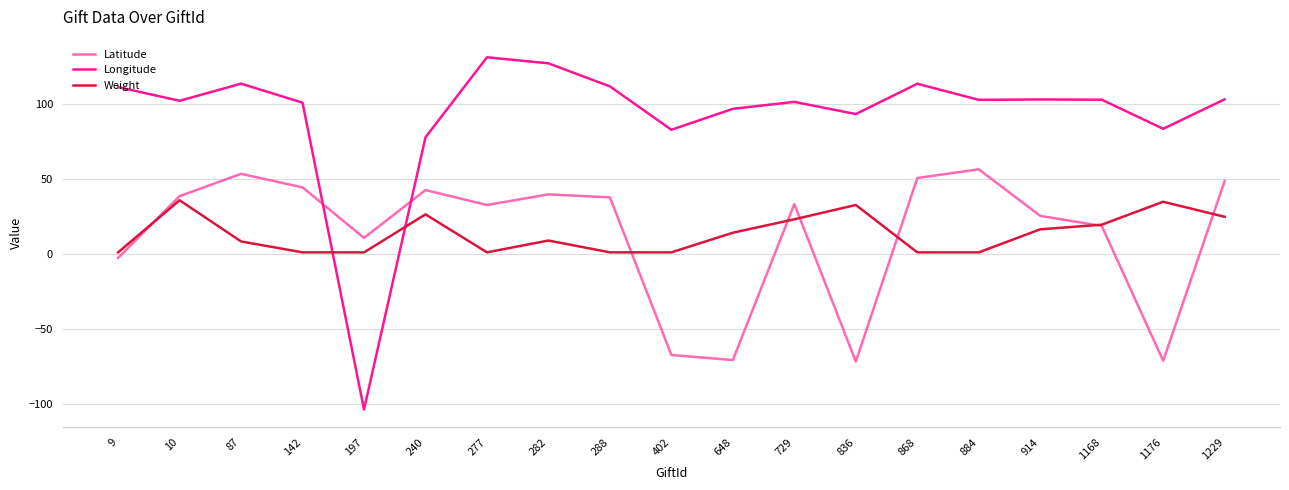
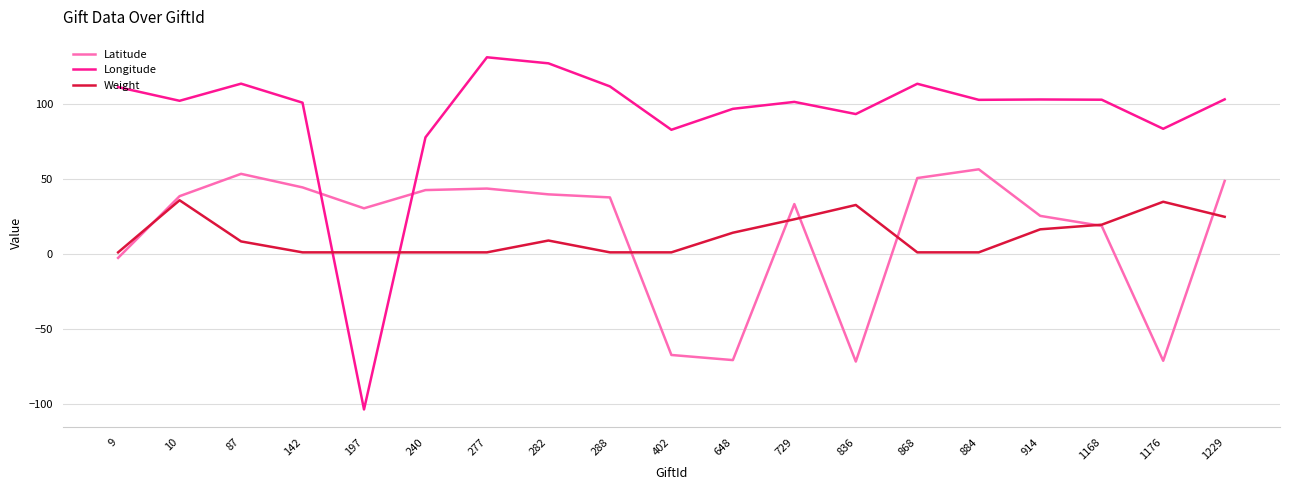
  {
    "Latitude": {
      "9": -3,
      "10": 38,
      "87": 53,
      "142": 44,
-     "197": 11,
+     "197": 30,
      "240": 42,
-     "277": 33,
+     "277": 43,
      "282": 40,
      "288": 38,
      "402": -67,
      "648": -71,
      "729": 33,
      "836": -72,
      "868": 51,
      "884": 56,
      "914": 25,
      "1176": -71,
      "1229": 49
    },
    "Longitude": {
      "9": 111,
      "10": 102,
      "87": 113,
      "142": 101,
      "197": -104,
      "240": 78,
      "277": 131,
      "282": 127,
      "288": 112,
      "402": 83,
      "648": 97,
      "729": 101,
      "836": 93,
      "868": 113,
      "884": 103,
      "914": 103,
      "1168": 103,
      "1176": 83,
      "1229": 103
    },
    "Weight": {
      "9": 1,
      "10": 36,
      "87": 8,
      "142": 1,
      "197": 1,
-     "240": 26,
+     "240": 1,
      "277": 1,
      "282": 9,
      "288": 1,
      "402": 1,
      "648": 14,
      "729": 23,
      "836": 33,
      "868": 1,
      "884": 1,
      "914": 16,
      "1176": 35,
      "1229": 25
    }
  }
